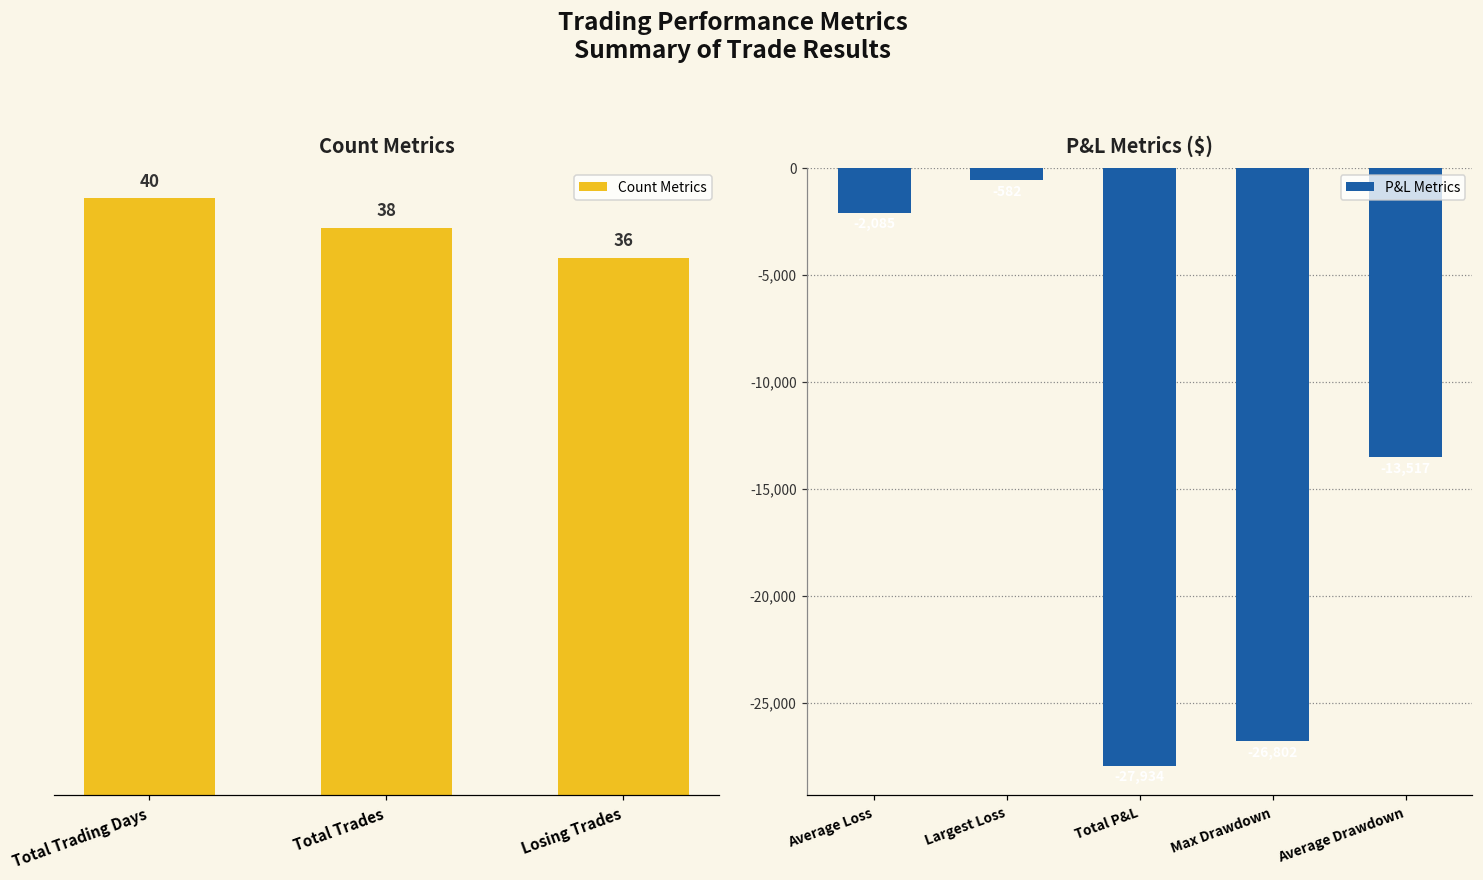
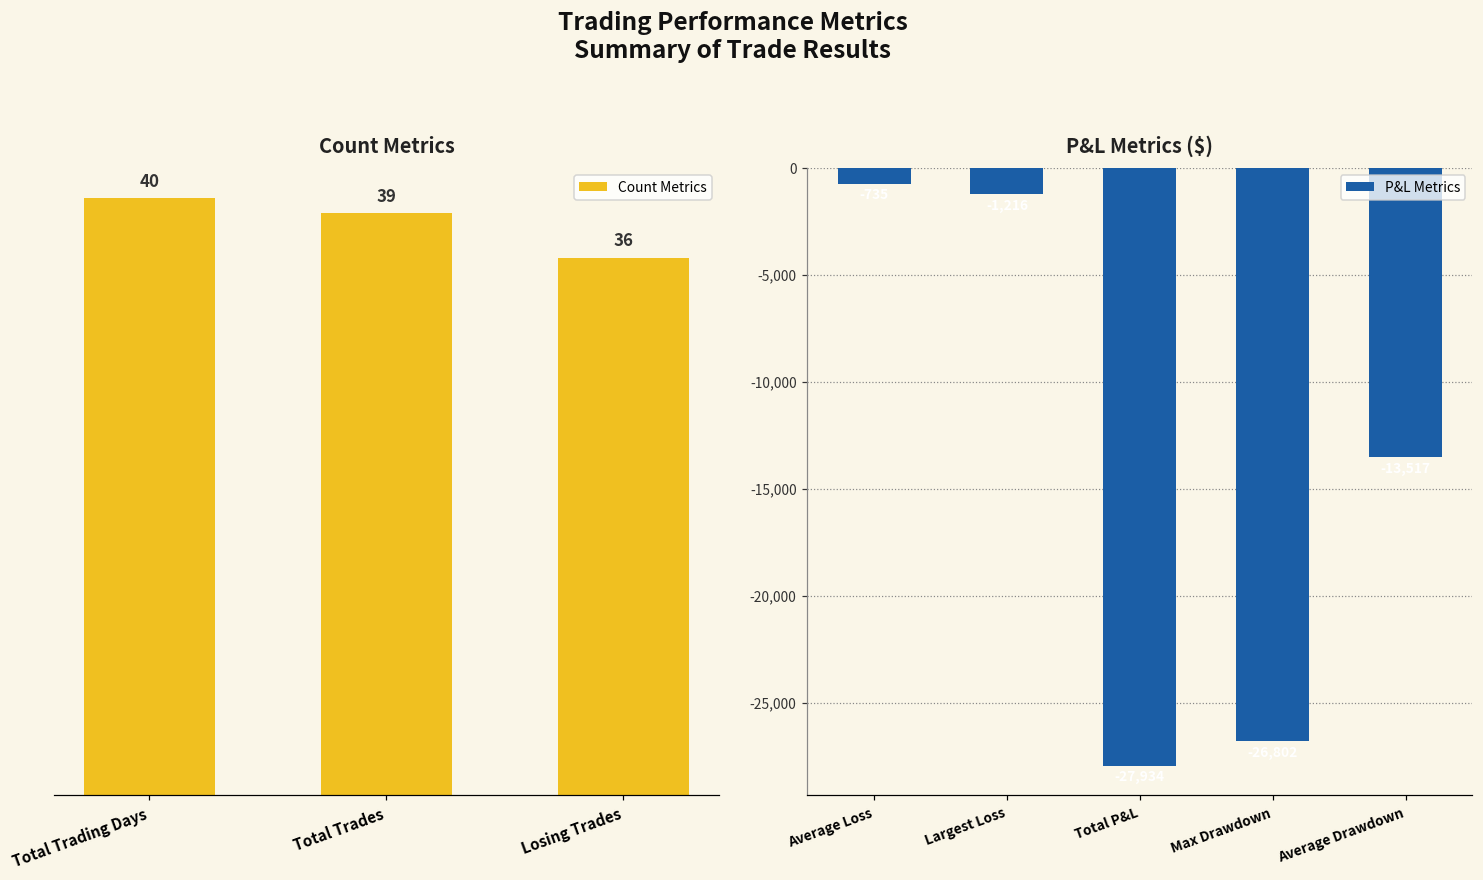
  {
    "Count Metrics": {
      "Total Trading Days": "40",
-     "Total Trades": "38",
+     "Total Trades": "39",
      "Losing Trades": "36"
    },
    "P&L Metrics ($)": {
-     "Average Loss": "-2,100",
-     "Largest Loss": "-600",
+     "Average Loss": "-700",
+     "Largest Loss": "-1,200",
      "Total P&L": "-27,900",
      "Max Drawdown": "-26,800",
      "Average Drawdown": "-13,500"
    }
  }
